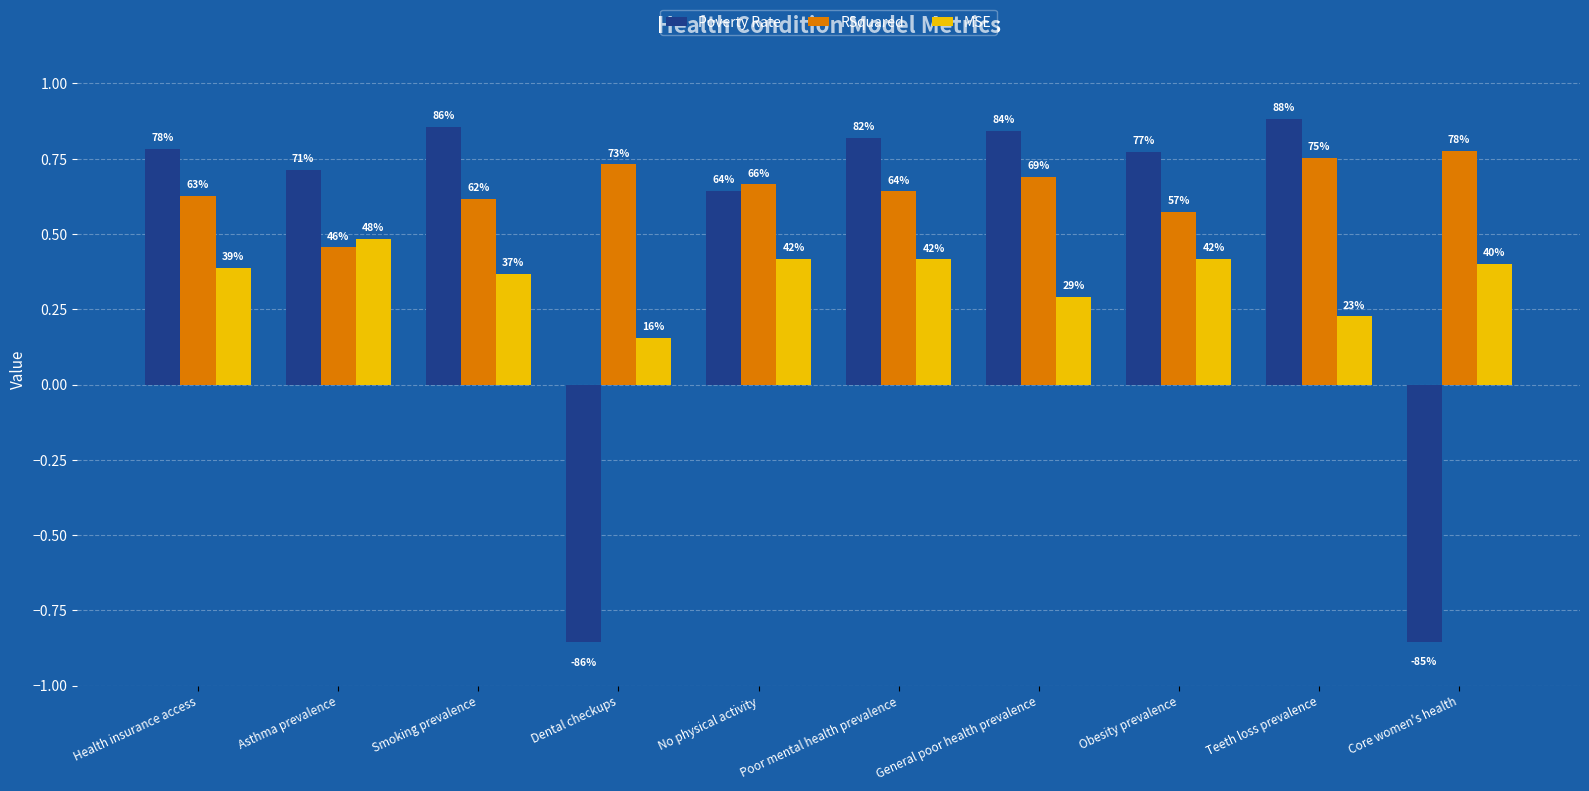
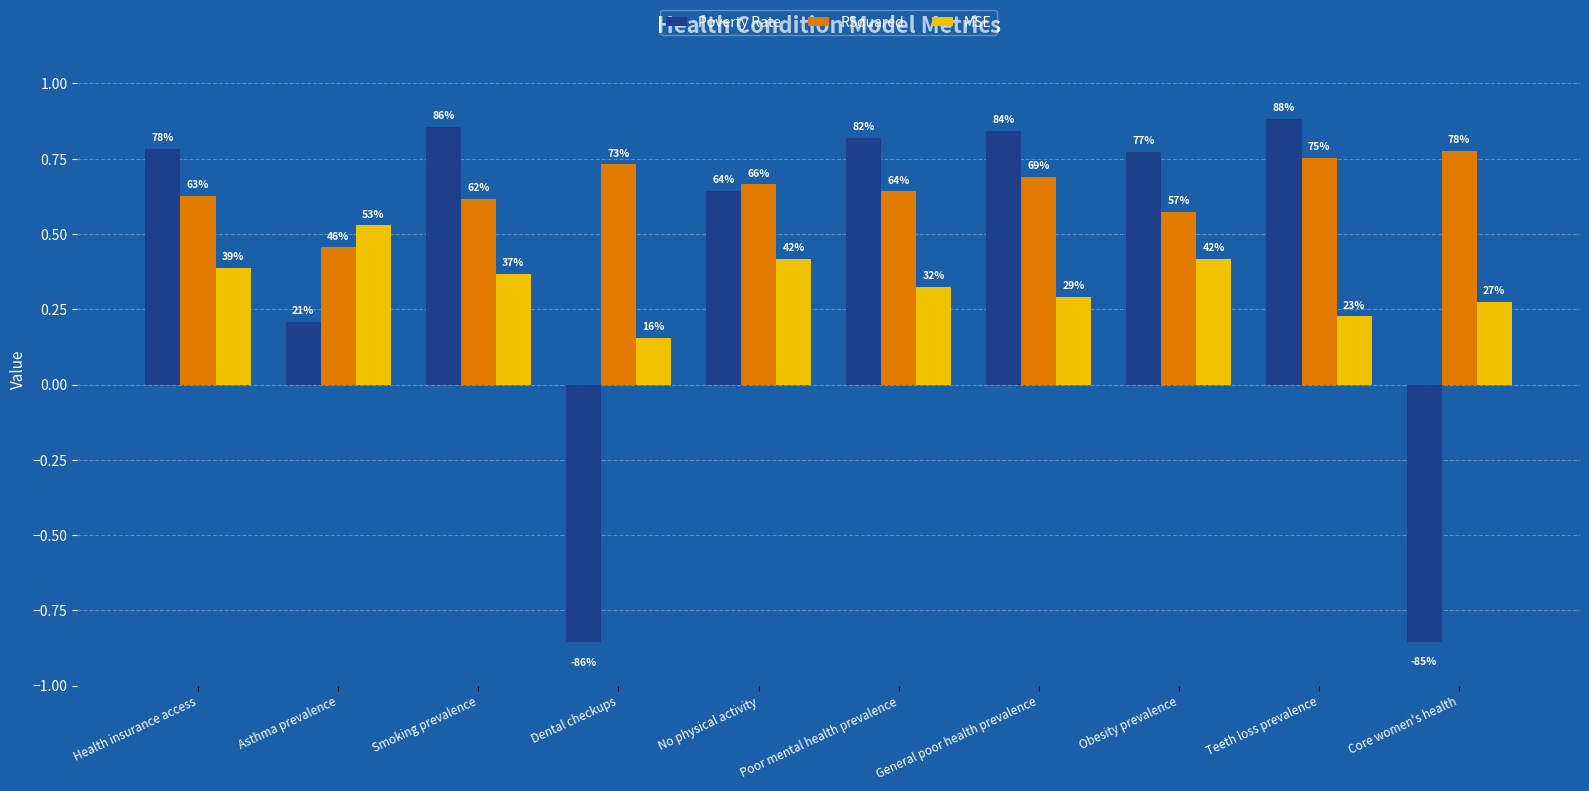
  {
    "Poverty Rate": {
      "Health insurance access": "78%",
-     "Asthma prevalence": "71%",
+     "Asthma prevalence": "21%",
      "Smoking prevalence": "86%",
      "Dental checkups": "-86%",
      "No physical activity": "64%",
      "Poor mental health prevalence": "82%",
      "General poor health prevalence": "84%",
      "Obesity prevalence": "77%",
      "Teeth loss prevalence": "88%",
      "Core women's health": "-85%"
    },
    "RSquared": {
      "Health insurance access": "63%",
      "Asthma prevalence": "46%",
      "Smoking prevalence": "62%",
      "Dental checkups": "73%",
      "No physical activity": "66%",
      "Poor mental health prevalence": "64%",
      "General poor health prevalence": "69%",
      "Obesity prevalence": "57%",
      "Teeth loss prevalence": "75%",
      "Core women's health": "78%"
    },
    "MSE": {
      "Health insurance access": "39%",
-     "Asthma prevalence": "48%",
+     "Asthma prevalence": "53%",
      "Smoking prevalence": "37%",
      "Dental checkups": "16%",
      "No physical activity": "42%",
-     "Poor mental health prevalence": "42%",
+     "Poor mental health prevalence": "32%",
      "General poor health prevalence": "29%",
      "Obesity prevalence": "42%",
      "Teeth loss prevalence": "23%",
-     "Core women's health": "40%"
+     "Core women's health": "27%"
    }
  }
